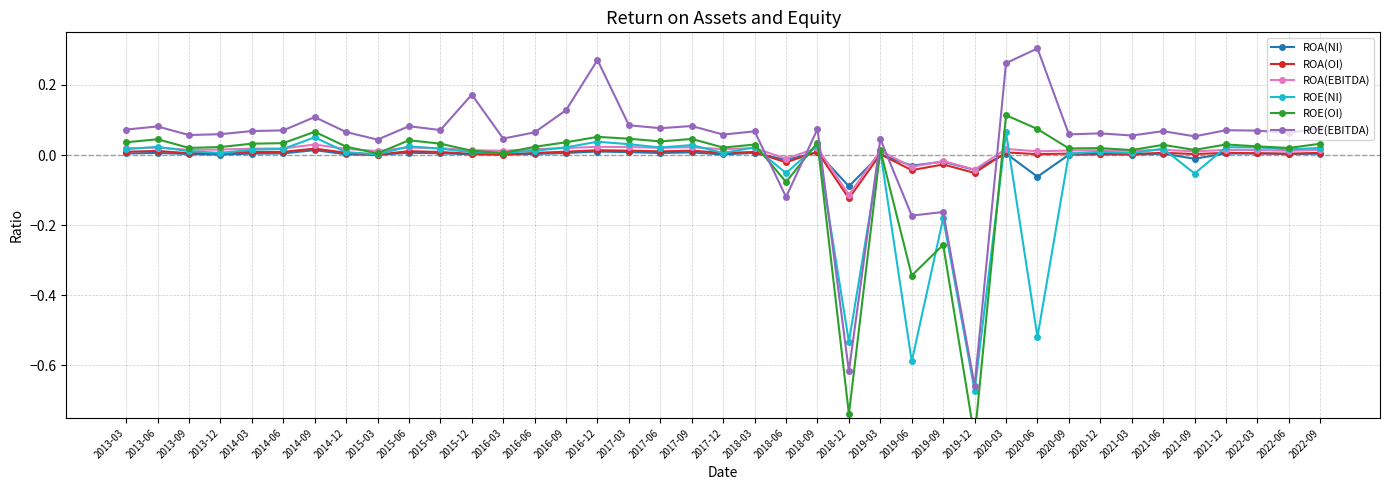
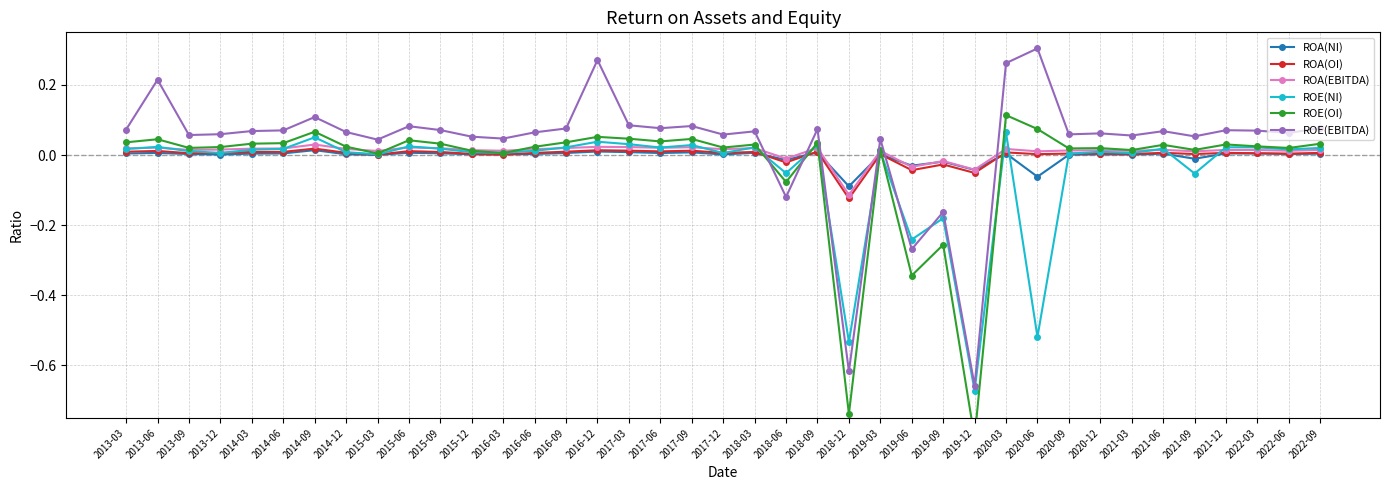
  {
    "ROA(NI)": {
      "2018-12": -0.09,
      "2020-06": -0.06,
      "2021-09": -0.01
    },
    "ROA(OI)": {
      "2018-12": -0.12,
      "2019-06": -0.04,
      "2019-09": -0.03,
      "2019-12": -0.05,
      "2020-06": 0.00,
      "2021-09": 0.00
    },
    "ROA(EBITDA)": {
      "2014-09": 0.03,
      "2016-12": 0.02,
      "2017-03": 0.02,
      "2018-09": 0.02,
      "2018-12": -0.11,
      "2020-03": 0.02,
      "2020-06": 0.01,
      "2021-12": 0.01,
      "2022-03": 0.01
    },
    "ROE(NI)": {
      "2014-09": 0.05,
      "2016-12": 0.04,
      "2017-03": 0.03,
      "2018-06": -0.05,
      "2018-12": -0.53,
-     "2019-06": -0.59,
+     "2019-06": -0.24,
      "2019-09": -0.18,
      "2019-12": -0.67,
      "2020-03": 0.06,
      "2020-06": -0.52,
      "2021-09": -0.05,
      "2021-12": 0.02
    },
    "ROE(OI)": {
      "2013-03": 0.04,
      "2013-06": 0.05,
      "2014-03": 0.03,
      "2014-06": 0.03,
      "2014-09": 0.07,
      "2015-06": 0.04,
      "2015-09": 0.03,
      "2016-09": 0.04,
      "2016-12": 0.05,
      "2017-03": 0.05,
      "2017-06": 0.04,
      "2017-09": 0.05,
      "2018-03": 0.03,
      "2018-06": -0.08,
      "2018-12": -0.74,
      "2019-06": -0.34,
      "2019-09": -0.26,
      "2020-03": 0.11,
      "2020-06": 0.07,
      "2021-06": 0.03,
      "2021-12": 0.03,
      "2022-09": 0.03
    },
    "ROE(EBITDA)": {
      "2013-03": 0.07,
-     "2013-06": 0.08,
+     "2013-06": 0.21,
      "2013-09": 0.06,
      "2013-12": 0.06,
      "2014-03": 0.07,
      "2014-06": 0.07,
      "2014-09": 0.11,
      "2014-12": 0.07,
      "2015-03": 0.04,
      "2015-06": 0.08,
      "2015-09": 0.07,
-     "2015-12": 0.17,
+     "2015-12": 0.05,
      "2016-03": 0.05,
      "2016-06": 0.06,
-     "2016-09": 0.13,
+     "2016-09": 0.08,
      "2016-12": 0.27,
      "2017-03": 0.08,
      "2017-06": 0.08,
      "2017-09": 0.08,
      "2017-12": 0.06,
      "2018-03": 0.07,
      "2018-06": -0.12,
      "2018-09": 0.07,
      "2018-12": -0.62,
      "2019-03": 0.05,
-     "2019-06": -0.17,
+     "2019-06": -0.27,
      "2019-09": -0.16,
      "2019-12": -0.66,
      "2020-03": 0.26,
      "2020-06": 0.30,
      "2020-09": 0.06,
      "2020-12": 0.06,
      "2021-03": 0.06,
      "2021-06": 0.07,
      "2021-09": 0.05,
      "2021-12": 0.07,
      "2022-03": 0.07
    }
  }
